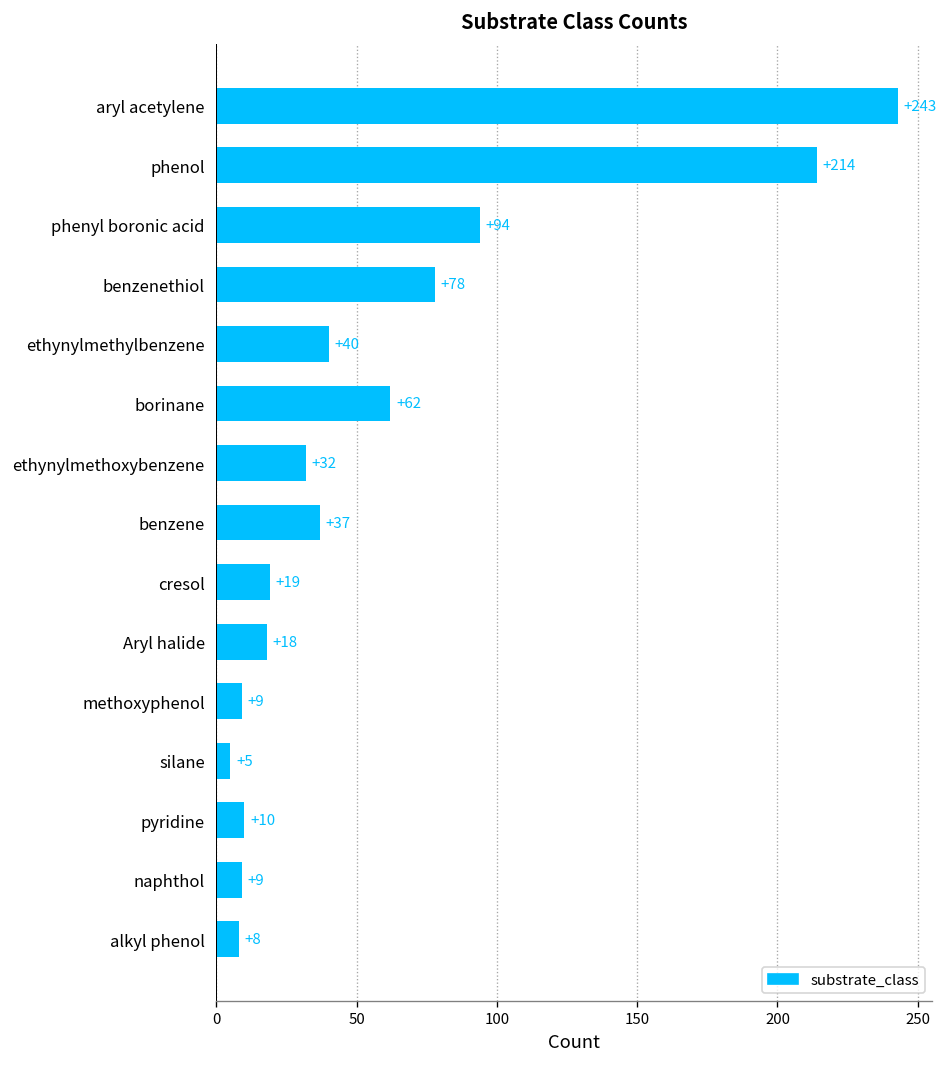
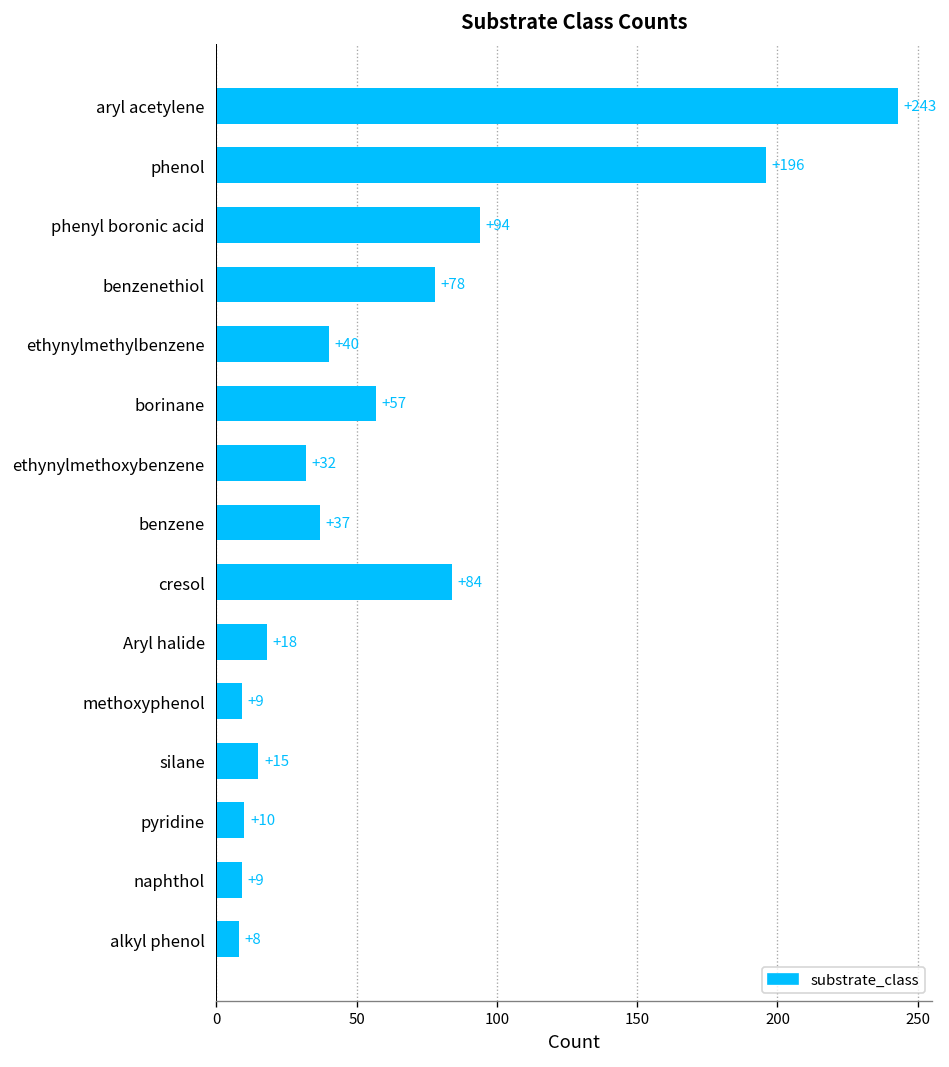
  {
    "aryl acetylene": "+243",
-   "phenol": "+214",
+   "phenol": "+196",
    "phenyl boronic acid": "+94",
    "benzenethiol": "+78",
    "ethynylmethylbenzene": "+40",
-   "borinane": "+62",
+   "borinane": "+57",
    "ethynylmethoxybenzene": "+32",
    "benzene": "+37",
-   "cresol": "+19",
+   "cresol": "+84",
    "Aryl halide": "+18",
    "methoxyphenol": "+9",
-   "silane": "+5",
+   "silane": "+15",
    "pyridine": "+10",
    "naphthol": "+9",
    "alkyl phenol": "+8"
  }
